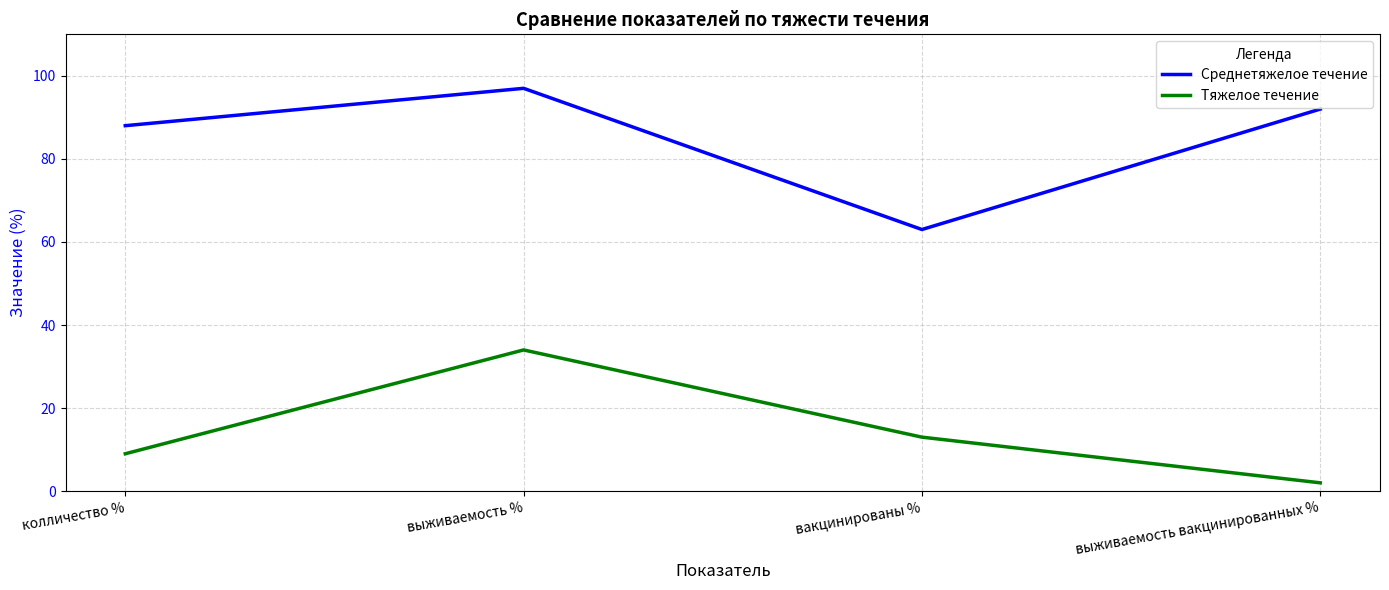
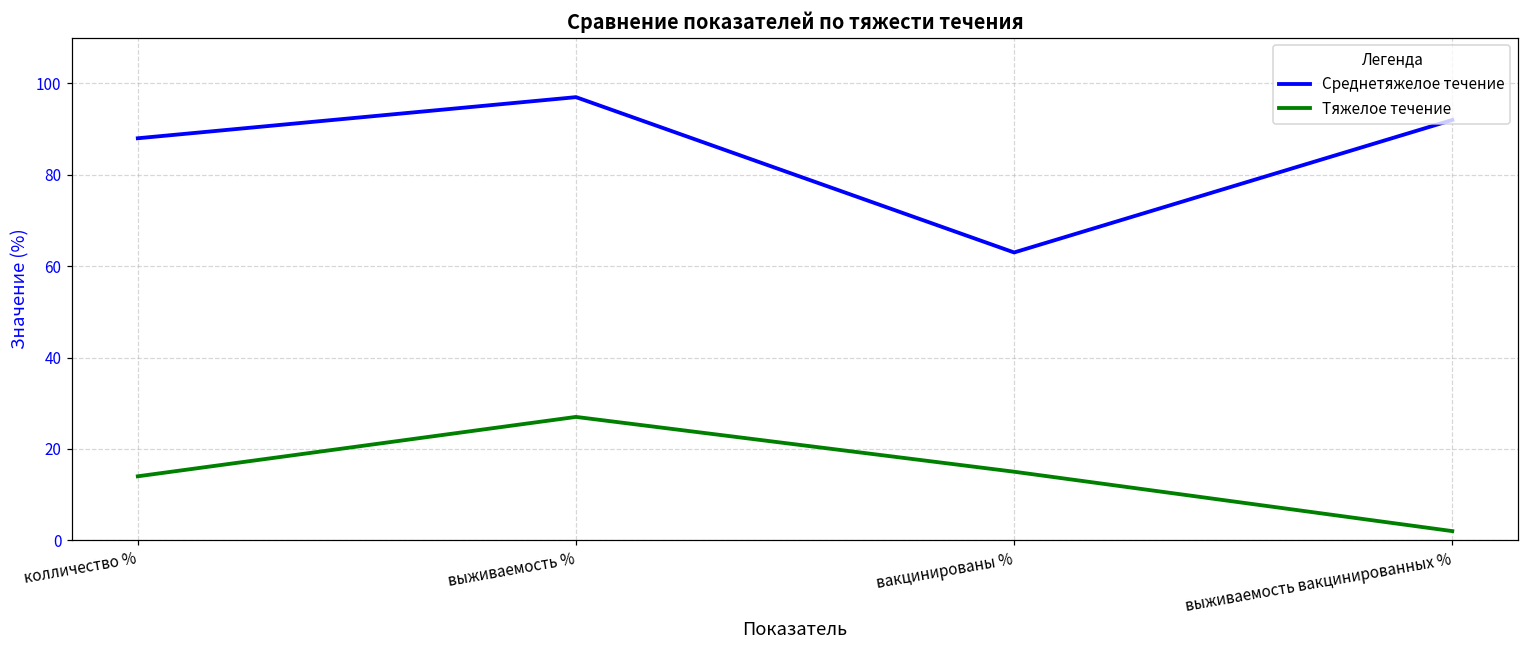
  {
    "Среднетяжелое течение": {
      "колличество %": 88,
      "выживаемость %": 97,
      "вакцинированы %": 63,
      "выживаемость вакцинированных %": 92
    },
    "Тяжелое течение": {
-     "колличество %": 9,
-     "выживаемость %": 34,
-     "вакцинированы %": 13,
+     "колличество %": 14,
+     "выживаемость %": 27,
+     "вакцинированы %": 15,
      "выживаемость вакцинированных %": 2
    }
  }
